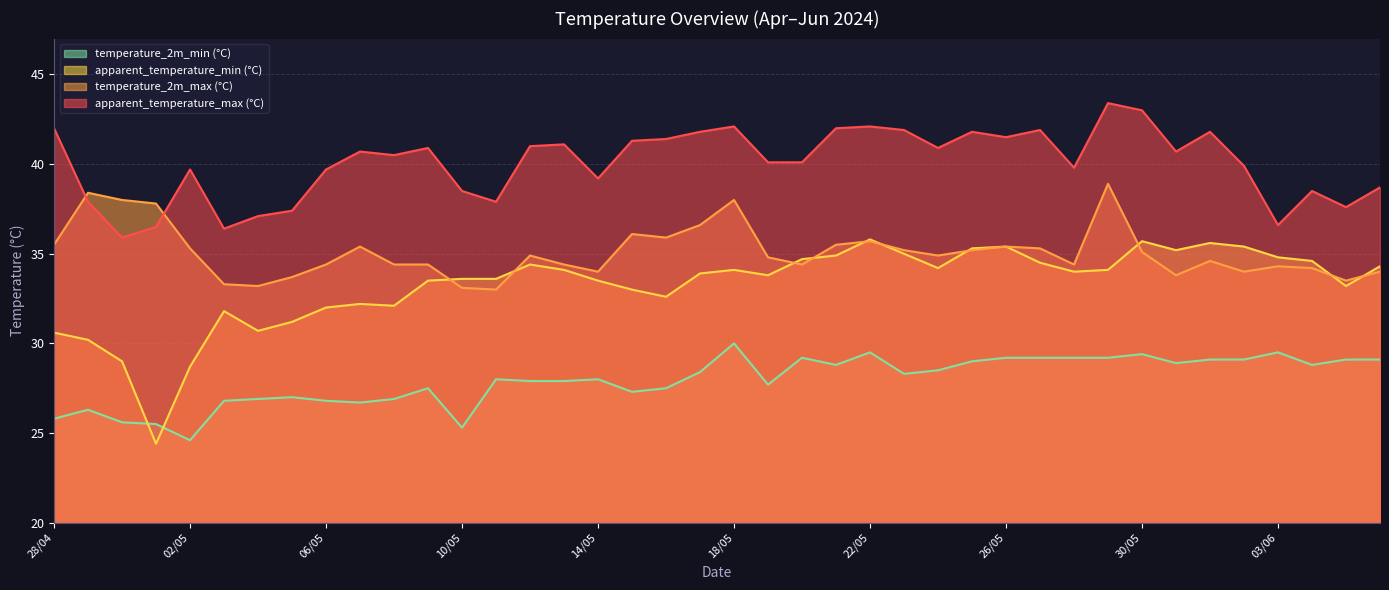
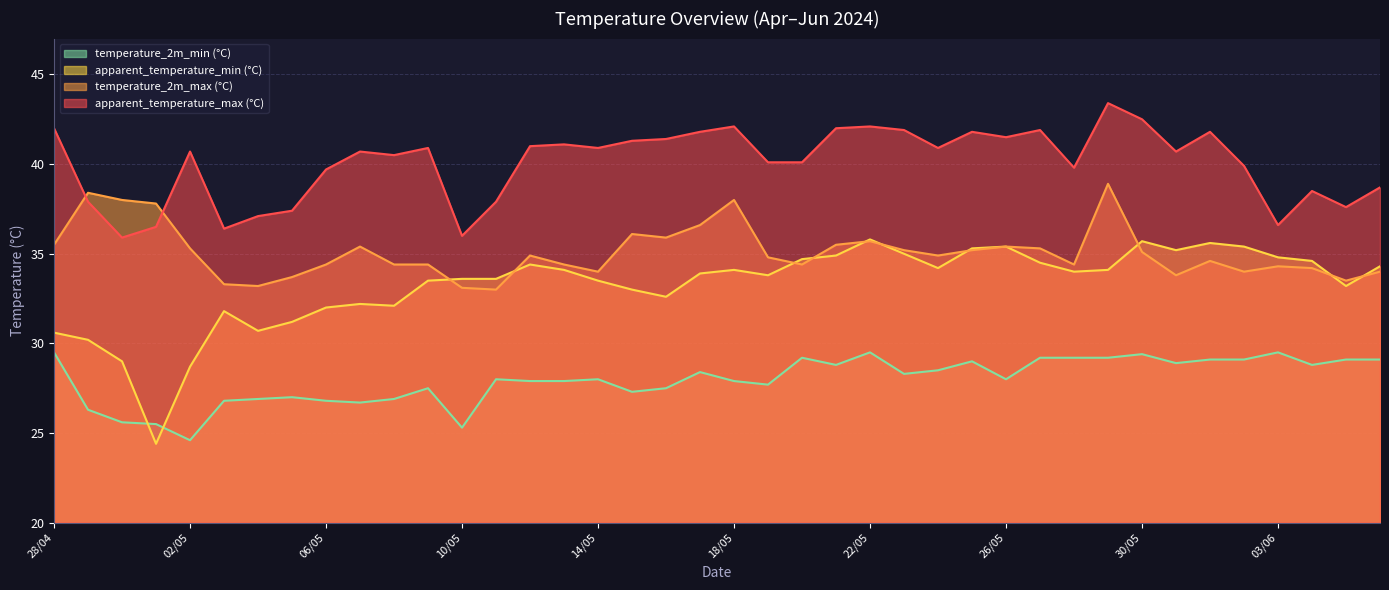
  {
    "temperature_2m_min (°C)": {
-     "28/04": 25.8,
+     "28/04": 29.5,
      "02/05": 24.6,
      "06/05": 26.8,
      "10/05": 25.3,
      "14/05": 28.0,
-     "18/05": 30.0,
+     "18/05": 27.9,
      "22/05": 29.5,
-     "26/05": 29.2,
+     "26/05": 28.0,
      "30/05": 29.4,
      "03/06": 29.5
    },
    "apparent_temperature_max (°C)": {
      "28/04": 42.0,
-     "02/05": 39.7,
+     "02/05": 40.7,
      "06/05": 39.7,
-     "10/05": 38.5,
-     "14/05": 39.2,
+     "10/05": 36.0,
+     "14/05": 40.9,
      "18/05": 42.1,
      "22/05": 42.1,
      "26/05": 41.5,
-     "30/05": 43.0,
+     "30/05": 42.5,
      "03/06": 36.6
    }
  }
